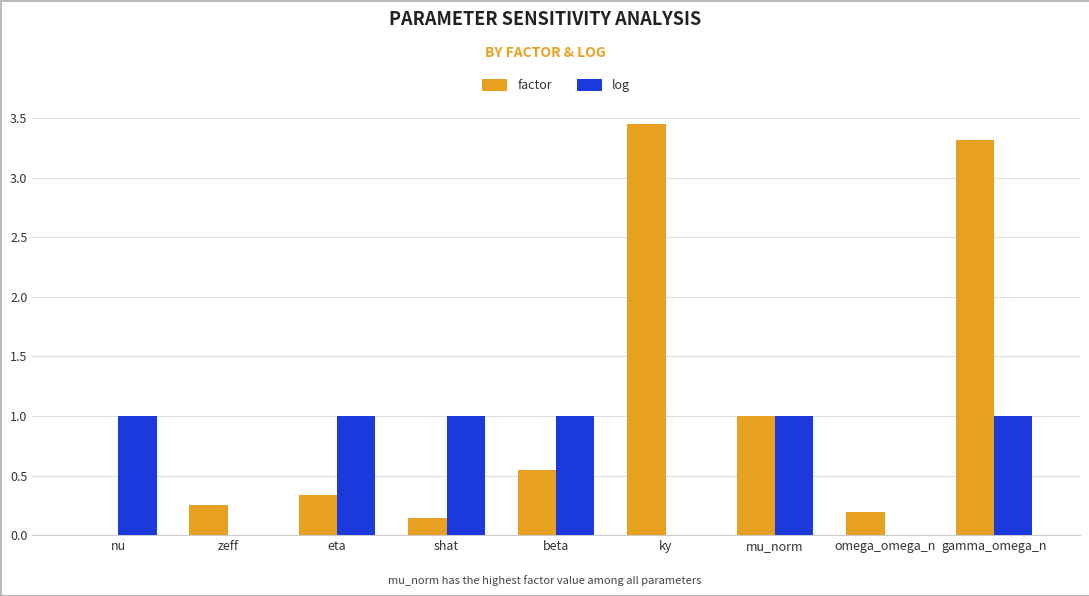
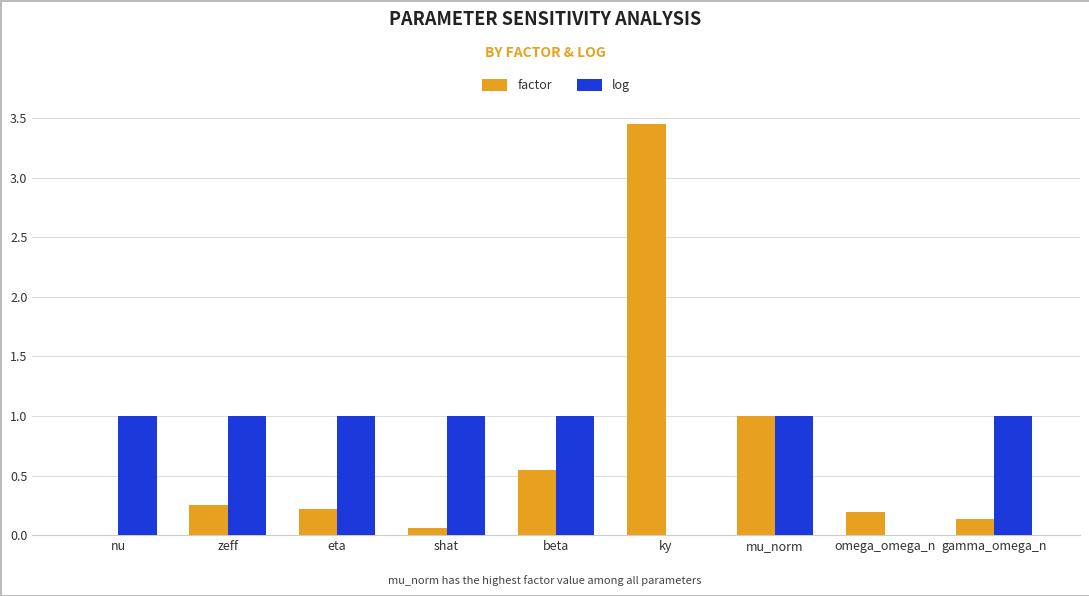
  {
    "factor": {
      "nu": 0.00,
      "zeff": 0.25,
-     "eta": 0.34,
-     "shat": 0.14,
+     "eta": 0.22,
+     "shat": 0.06,
      "beta": 0.54,
      "ky": 3.45,
      "mu_norm": 1.00,
      "omega_omega_n": 0.19,
-     "gamma_omega_n": 3.32
+     "gamma_omega_n": 0.14
    },
    "log": {
      "nu": 1,
-     "zeff": 0,
+     "zeff": 1,
      "eta": 1,
      "shat": 1,
      "beta": 1,
      "ky": 0,
      "mu_norm": 1,
      "omega_omega_n": 0,
      "gamma_omega_n": 1
    }
  }
